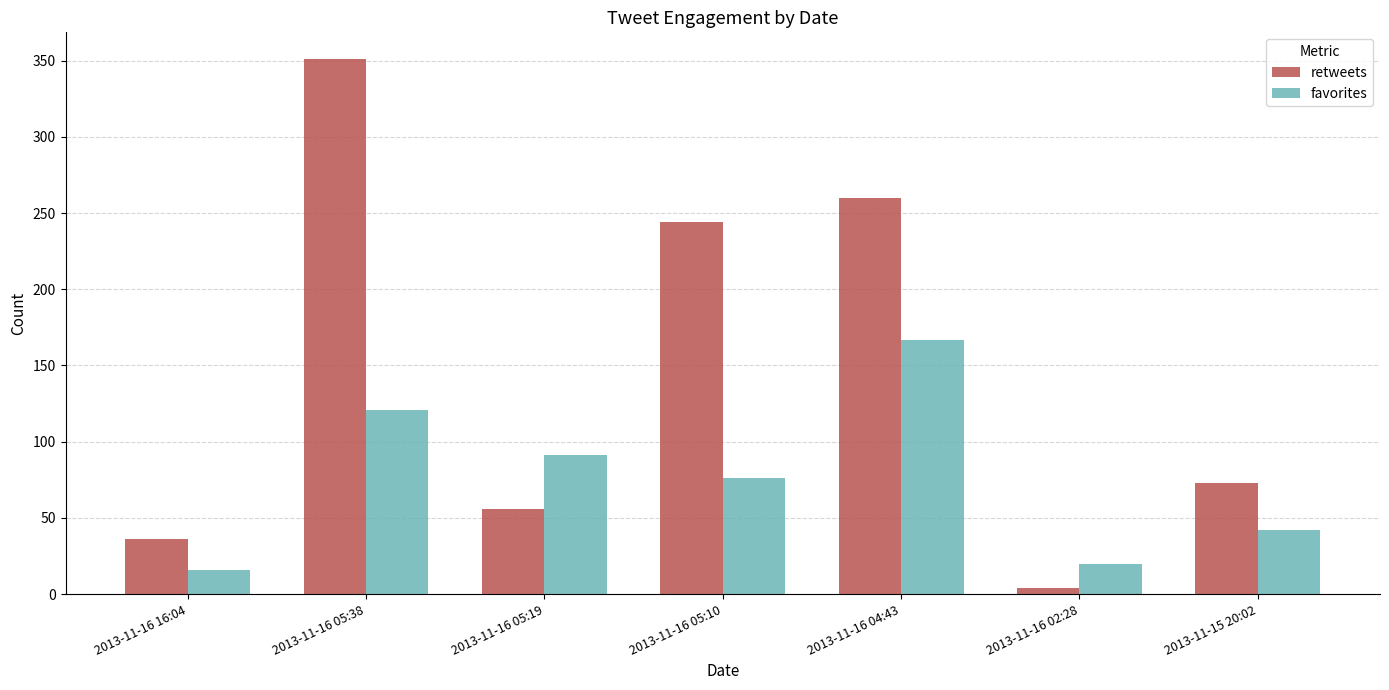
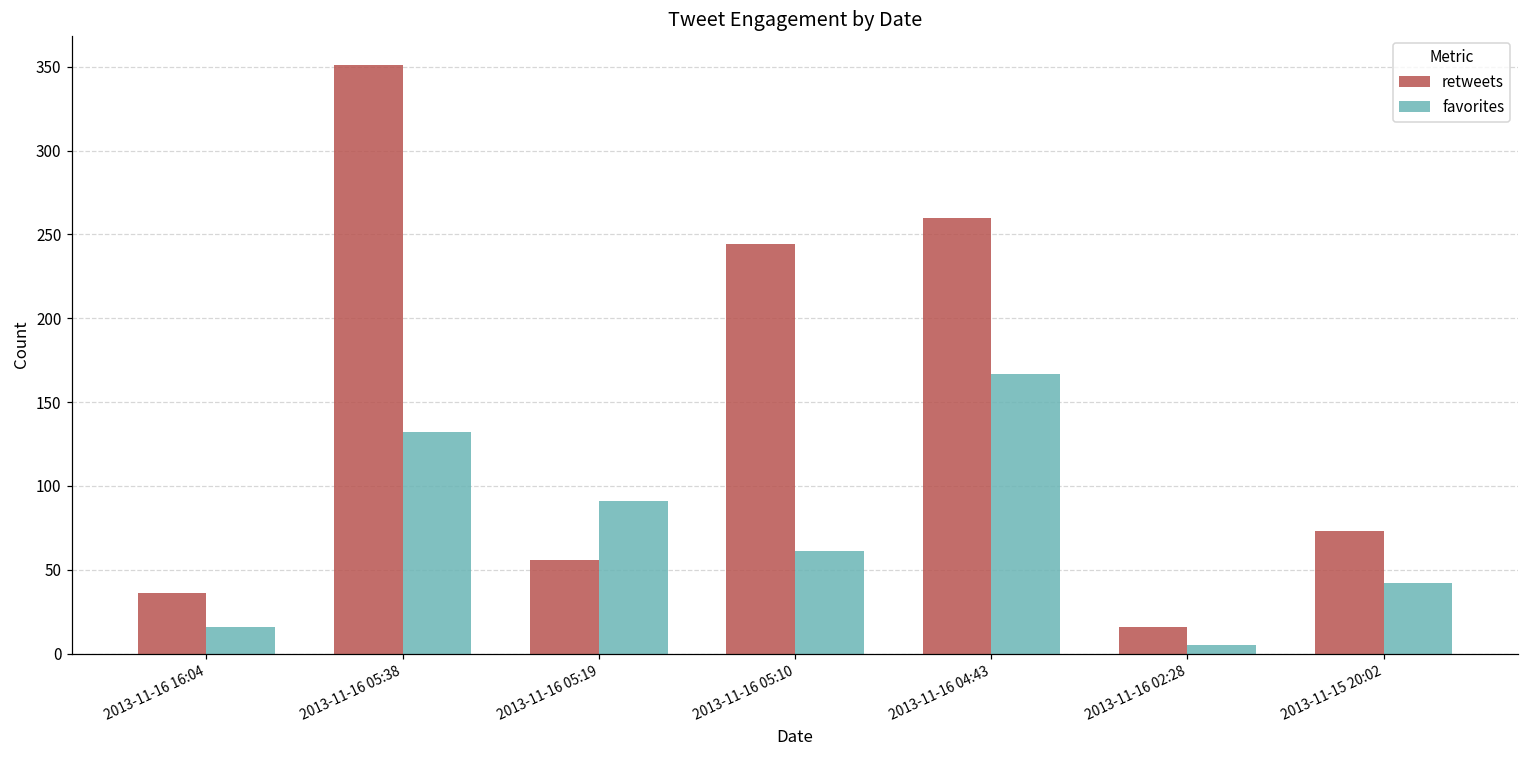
  {
    "retweets": {
      "2013-11-16 16:04": 36,
      "2013-11-16 05:38": 351,
      "2013-11-16 05:19": 56,
      "2013-11-16 05:10": 244,
      "2013-11-16 04:43": 260,
-     "2013-11-16 02:28": 4,
+     "2013-11-16 02:28": 16,
      "2013-11-15 20:02": 73
    },
    "favorites": {
      "2013-11-16 16:04": 16,
-     "2013-11-16 05:38": 121,
+     "2013-11-16 05:38": 132,
      "2013-11-16 05:19": 91,
-     "2013-11-16 05:10": 76,
+     "2013-11-16 05:10": 61,
      "2013-11-16 04:43": 167,
-     "2013-11-16 02:28": 20,
+     "2013-11-16 02:28": 5,
      "2013-11-15 20:02": 42
    }
  }
